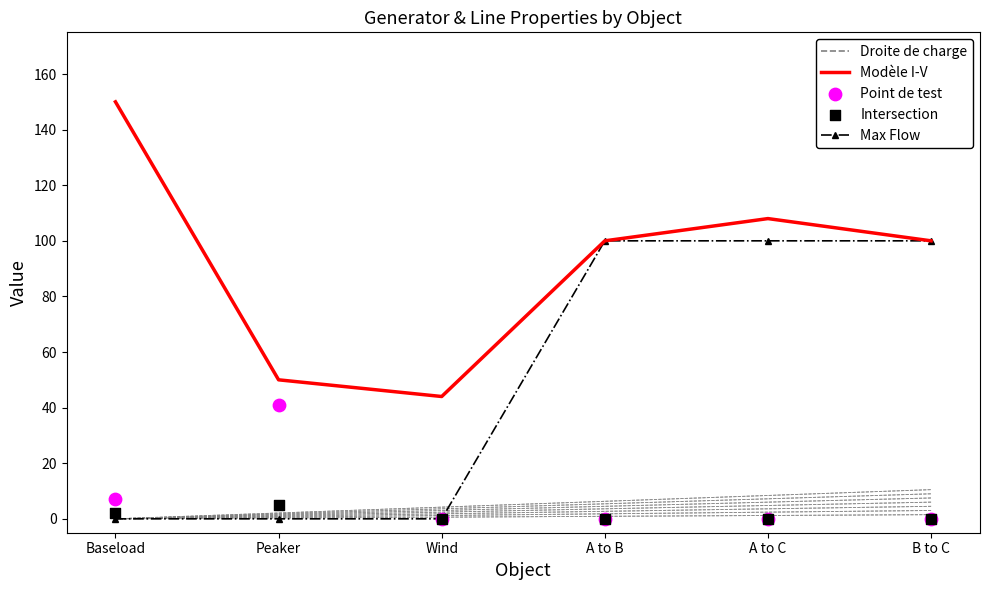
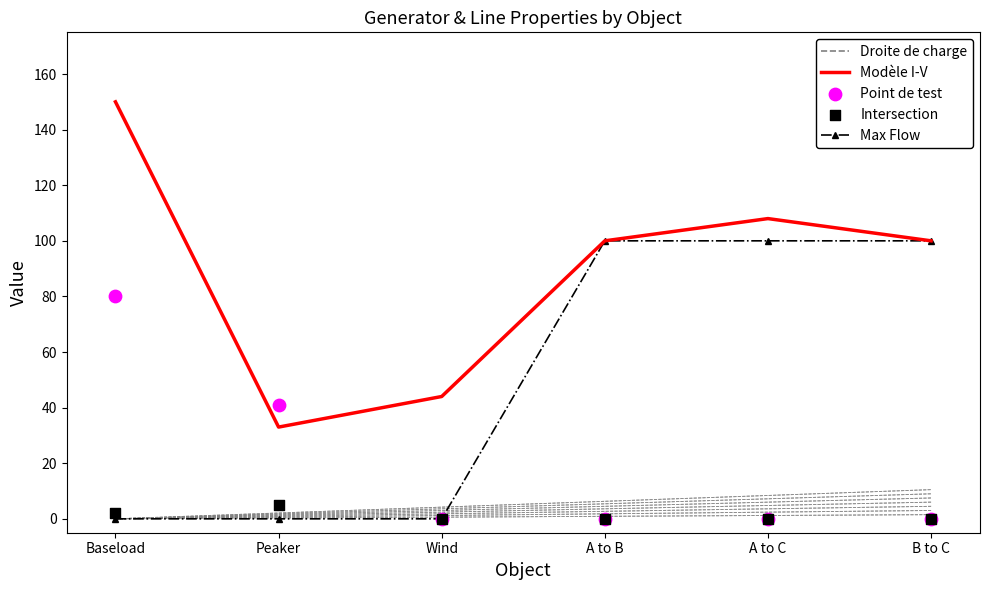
  {
    "Point de test": {
-     "Baseload": 7
+     "Baseload": 80
    },
    "Modèle I-V": {
      "Baseload": 150,
-     "Peaker": 50,
+     "Peaker": 33,
      "Wind": 44,
      "A to C": 108
    }
  }
